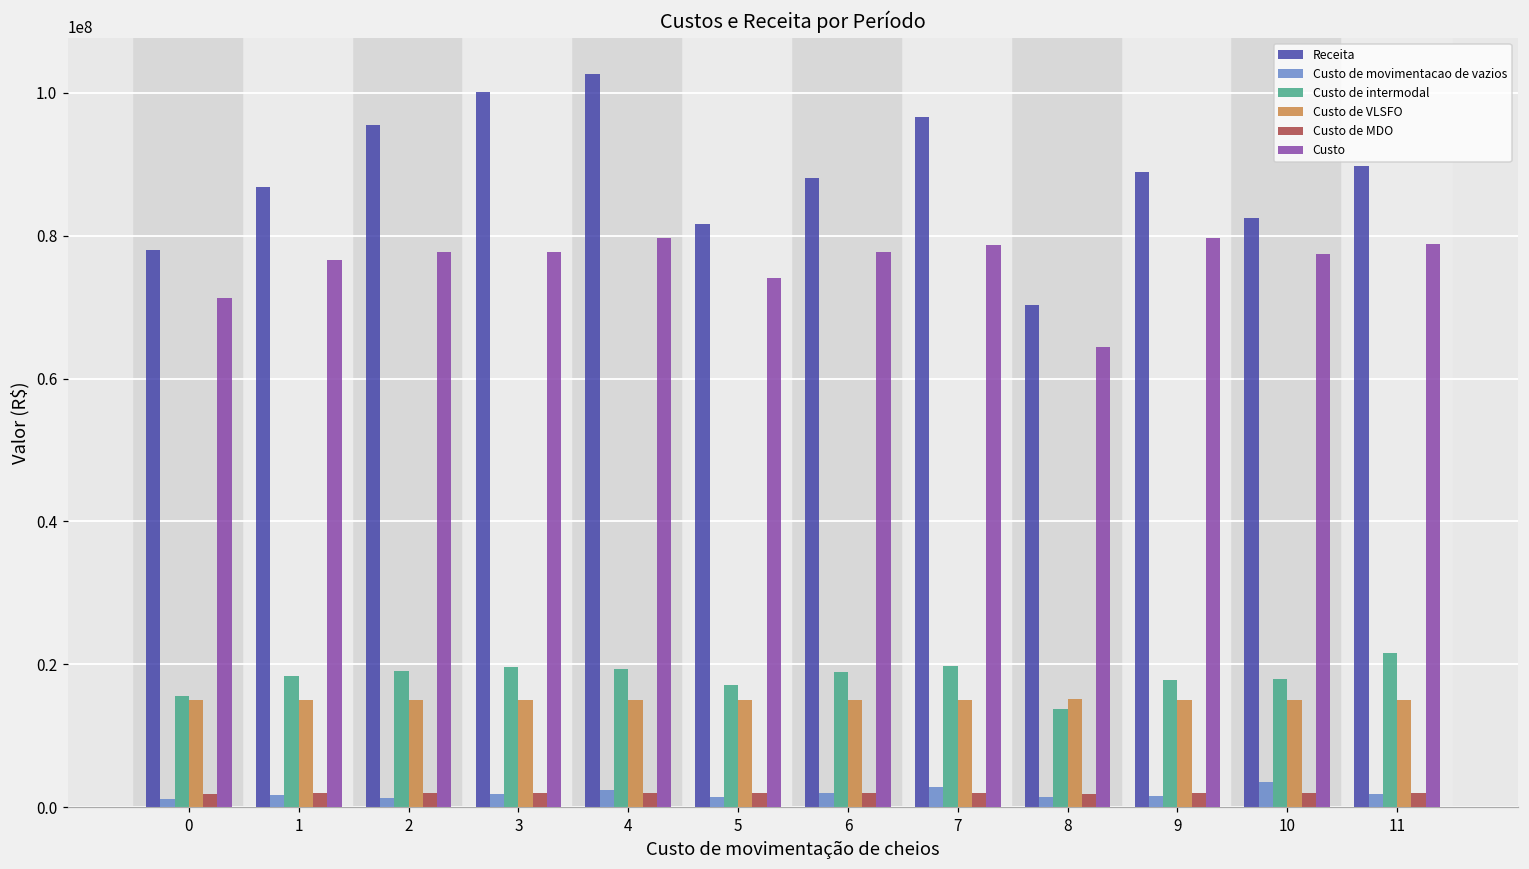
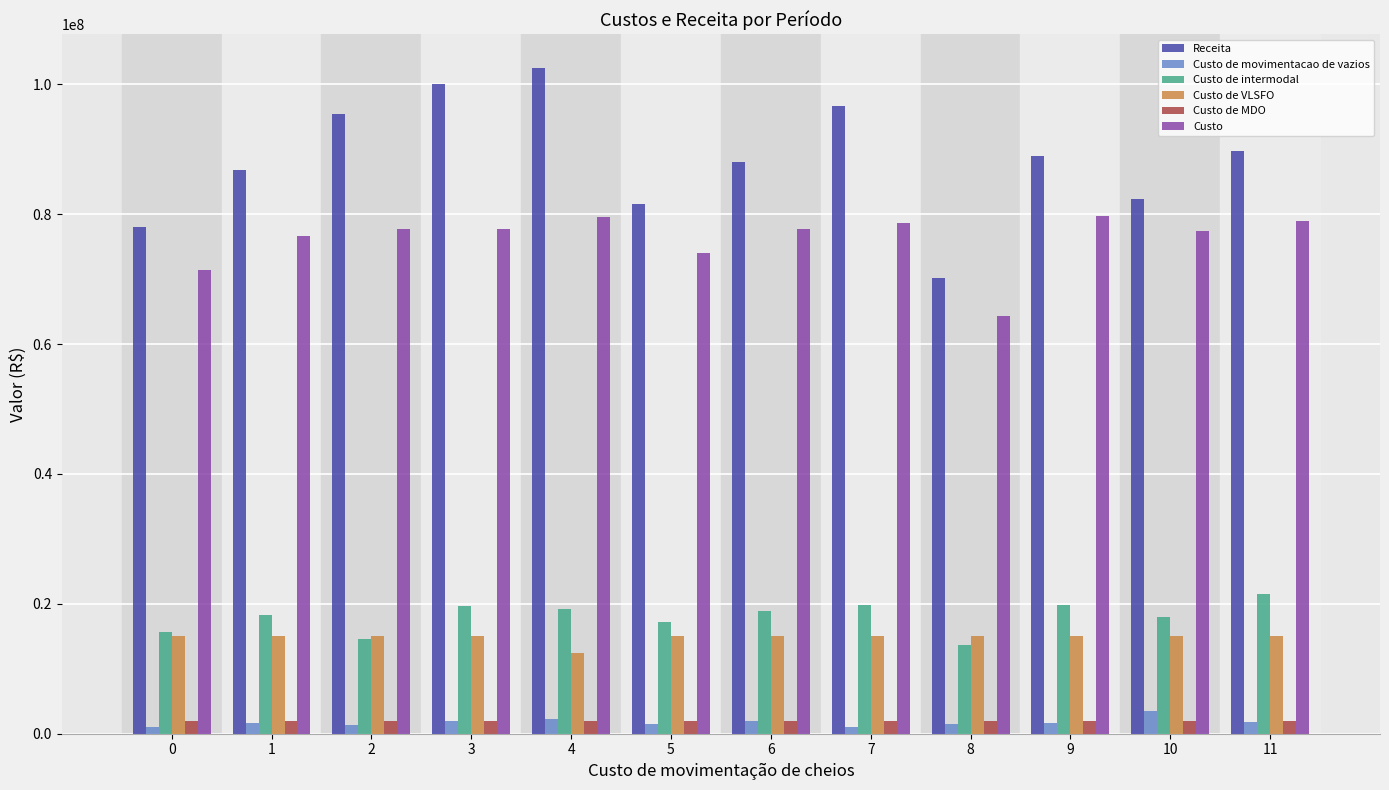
  {
    "Receita": {
      "0": 78000000,
      "1": 87000000,
      "2": 95000000,
      "3": 100000000,
      "4": 103000000,
      "5": 82000000,
      "6": 88000000,
      "7": 97000000,
      "8": 70000000,
      "9": 89000000,
      "10": 82000000,
      "11": 90000000
    },
    "Custo de movimentacao de vazios": {
      "0": 1000000,
      "1": 2000000,
      "2": 1000000,
      "3": 2000000,
      "4": 2000000,
      "5": 1000000,
      "6": 2000000,
-     "7": 3000000,
+     "7": 1000000,
      "8": 1000000,
      "9": 2000000,
      "10": 3000000,
      "11": 2000000
    },
    "Custo de intermodal": {
      "0": 16000000,
      "1": 18000000,
-     "2": 19000000,
+     "2": 15000000,
      "3": 20000000,
      "4": 19000000,
      "5": 17000000,
      "6": 19000000,
      "7": 20000000,
      "8": 14000000,
-     "9": 18000000,
+     "9": 20000000,
      "10": 18000000,
      "11": 22000000
    },
    "Custo de VLSFO": {
      "0": 15000000,
      "1": 15000000,
      "2": 15000000,
      "3": 15000000,
-     "4": 15000000,
+     "4": 12000000,
      "5": 15000000,
      "6": 15000000,
      "7": 15000000,
      "8": 15000000,
      "9": 15000000,
      "10": 15000000,
      "11": 15000000
    },
    "Custo de MDO": {
      "0": 2000000,
      "1": 2000000,
      "2": 2000000,
      "3": 2000000,
      "4": 2000000,
      "5": 2000000,
      "6": 2000000,
      "7": 2000000,
      "8": 2000000,
      "9": 2000000,
      "10": 2000000,
      "11": 2000000
    },
    "Custo": {
      "0": 71000000,
      "1": 77000000,
      "2": 78000000,
      "3": 78000000,
      "4": 80000000,
      "5": 74000000,
      "6": 78000000,
      "7": 79000000,
      "8": 64000000,
      "9": 80000000,
      "10": 77000000,
      "11": 79000000
    }
  }
